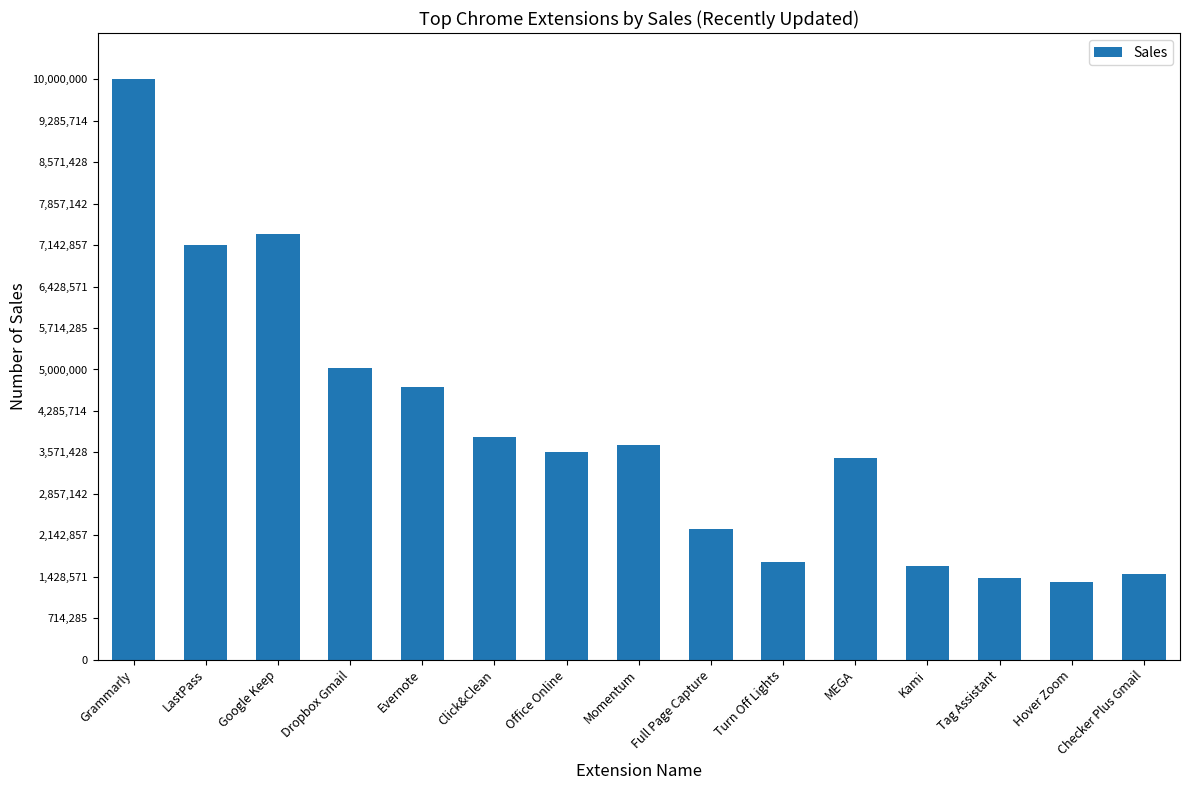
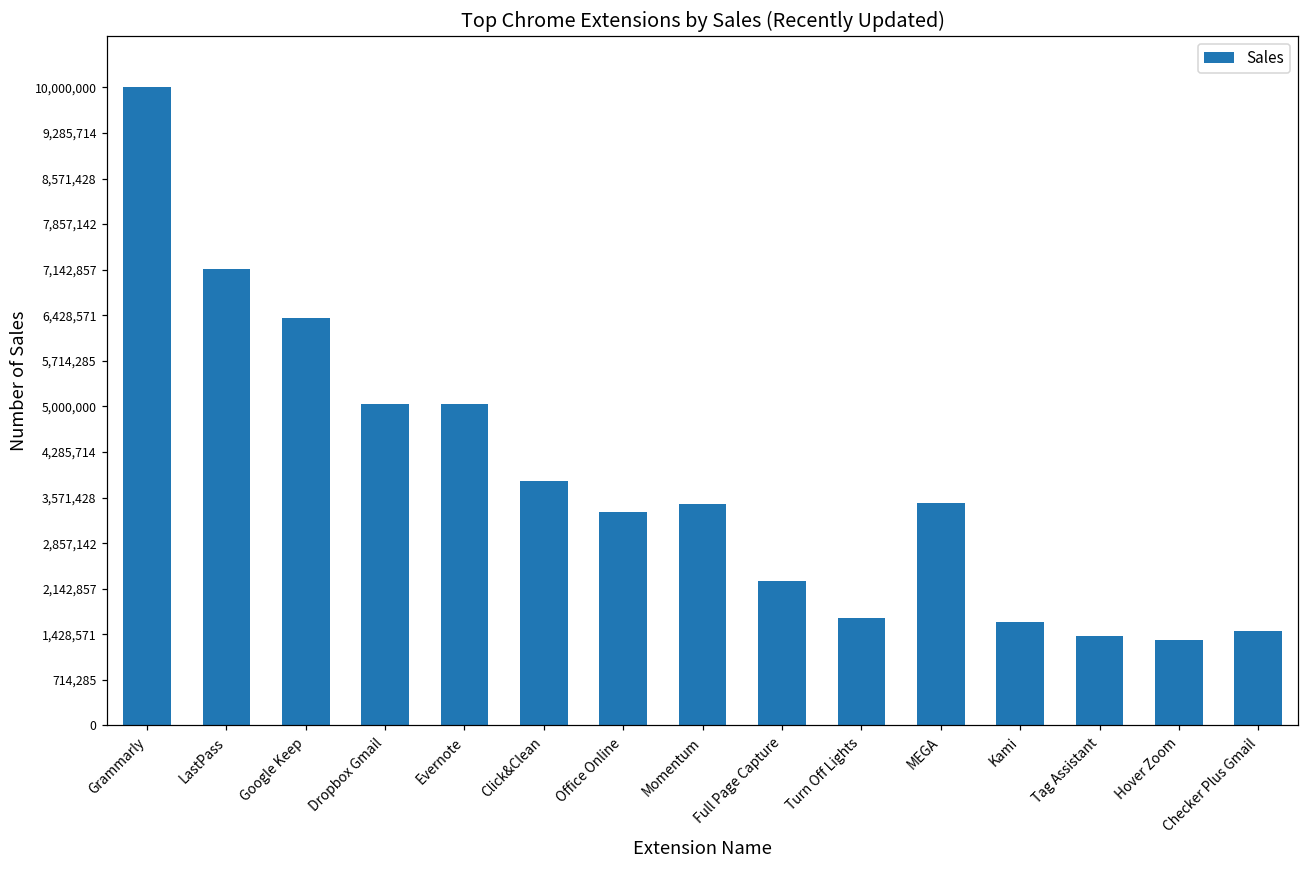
  {
    "Grammarly": "10,000,000",
    "LastPass": "7,100,000",
-   "Google Keep": "7,300,000",
+   "Google Keep": "6,400,000",
    "Dropbox Gmail": "5,000,000",
-   "Evernote": "4,700,000",
+   "Evernote": "5,000,000",
    "Click&Clean": "3,800,000",
-   "Office Online": "3,600,000",
-   "Momentum": "3,700,000",
+   "Office Online": "3,300,000",
+   "Momentum": "3,500,000",
    "Full Page Capture": "2,300,000",
    "Turn Off Lights": "1,700,000",
    "MEGA": "3,500,000",
    "Kami": "1,600,000",
    "Tag Assistant": "1,400,000",
    "Hover Zoom": "1,300,000",
    "Checker Plus Gmail": "1,500,000"
  }
